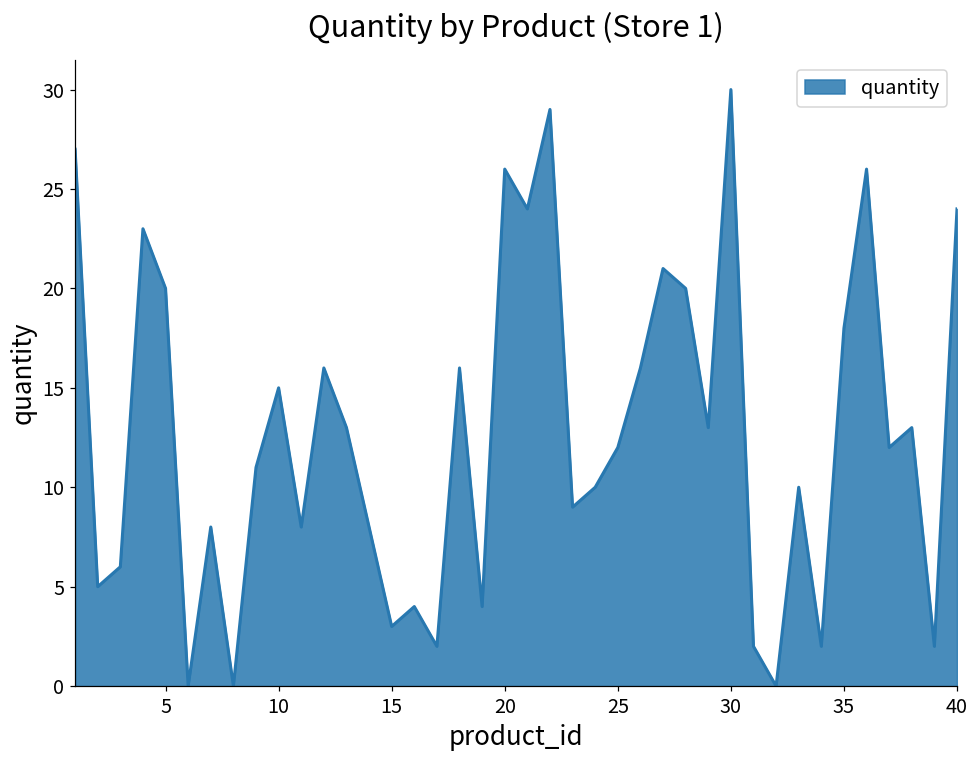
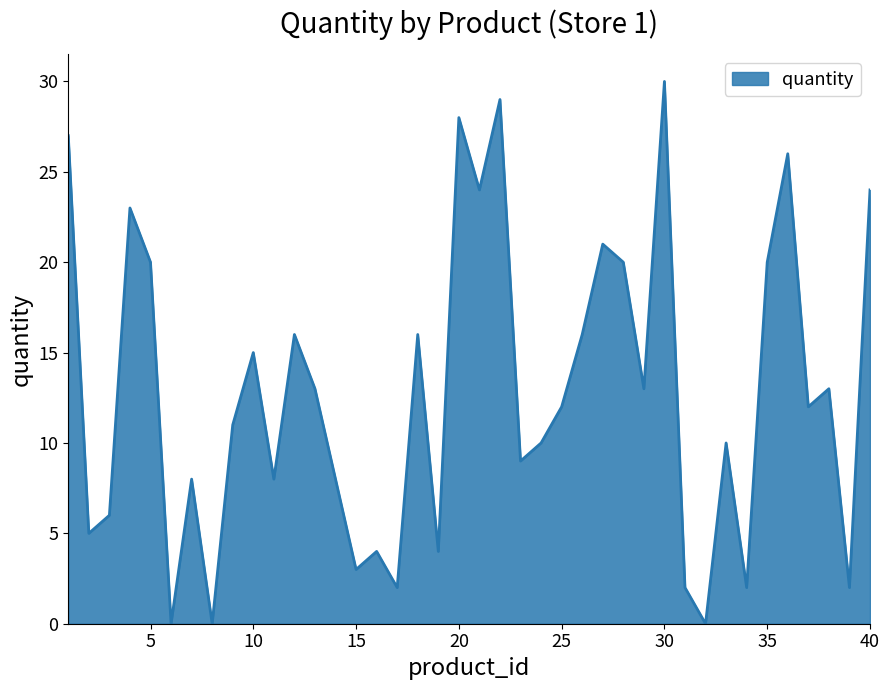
  {
    "5": 20,
    "10": 15,
    "15": 3,
-   "20": 26,
+   "20": 28,
    "25": 12,
    "30": 30,
-   "35": 18,
+   "35": 20,
    "40": 24
  }
